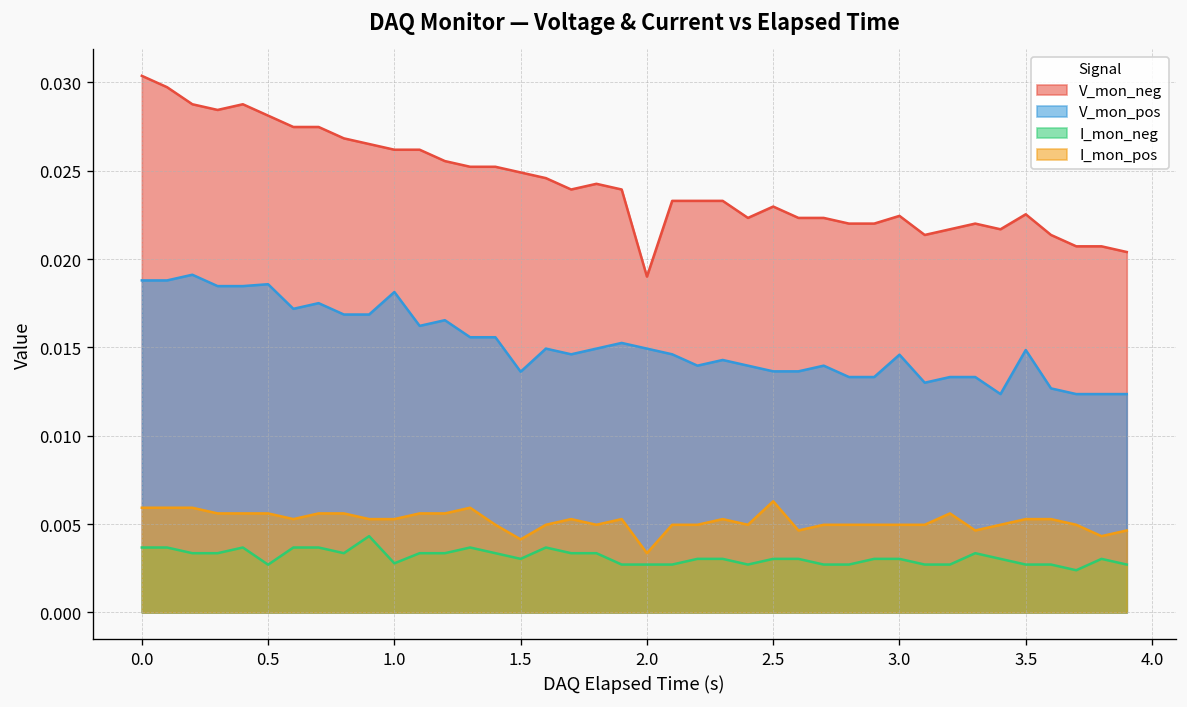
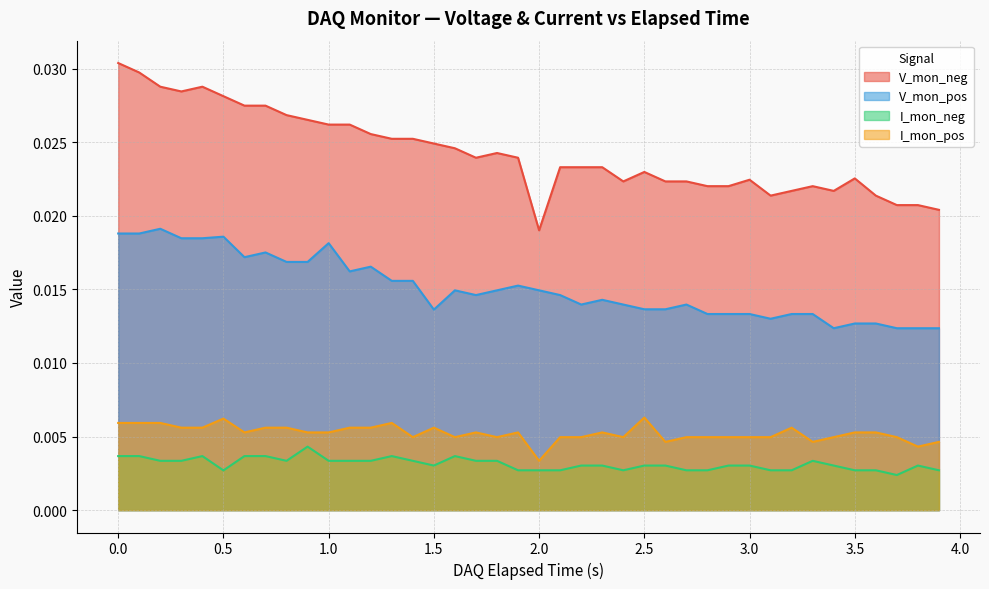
  {
    "V_mon_neg": {
      "0.0": 0.0304,
      "0.5": 0.0281,
      "1.0": 0.0262,
      "1.5": 0.0249,
      "2.0": 0.0190,
      "2.5": 0.0230,
      "3.0": 0.0224,
      "3.5": 0.0225
    },
    "V_mon_pos": {
      "0.0": 0.0188,
      "0.5": 0.0186,
      "1.0": 0.0181,
      "1.5": 0.0136,
      "2.0": 0.0149,
      "2.5": 0.0136,
-     "3.0": 0.0146,
-     "3.5": 0.0149
+     "3.0": 0.0133,
+     "3.5": 0.0127
    },
    "I_mon_neg": {
      "0.0": 0.0037,
      "0.5": 0.0027,
-     "1.0": 0.0028,
+     "1.0": 0.0034,
      "1.5": 0.0030,
      "2.0": 0.0027,
      "2.5": 0.0030,
      "3.0": 0.0030,
      "3.5": 0.0027
    },
    "I_mon_pos": {
      "0.0": 0.0059,
-     "0.5": 0.0056,
+     "0.5": 0.0062,
      "1.0": 0.0053,
-     "1.5": 0.0041,
+     "1.5": 0.0056,
      "2.0": 0.0034,
      "2.5": 0.0063,
      "3.0": 0.0050,
      "3.5": 0.0053
    }
  }
